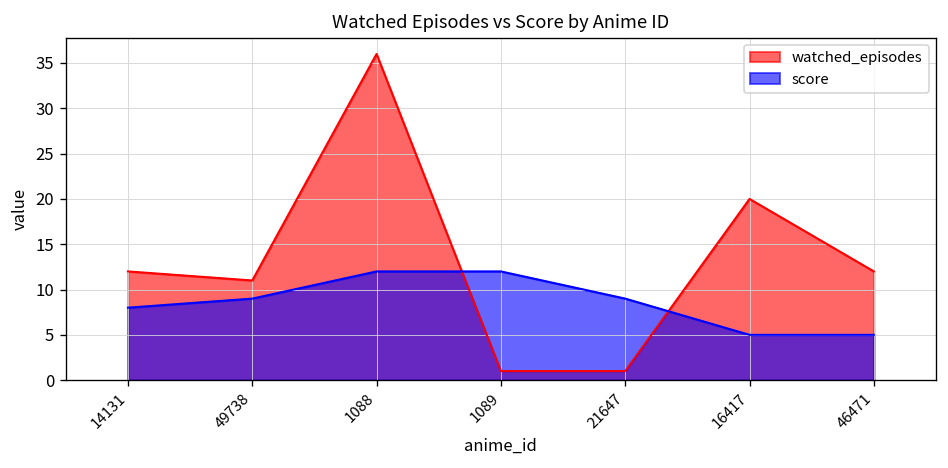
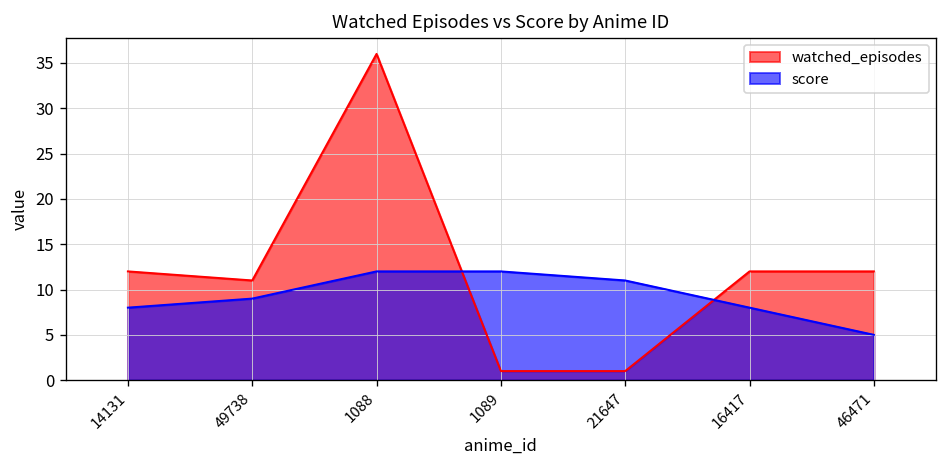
  {
    "watched_episodes": {
      "14131": 12,
      "49738": 11,
      "1088": 36,
      "1089": 1,
      "21647": 1,
-     "16417": 20,
+     "16417": 12,
      "46471": 12
    },
    "score": {
      "14131": 8,
      "49738": 9,
      "1088": 12,
      "1089": 12,
-     "21647": 9,
-     "16417": 5,
+     "21647": 11,
+     "16417": 8,
      "46471": 5
    }
  }
